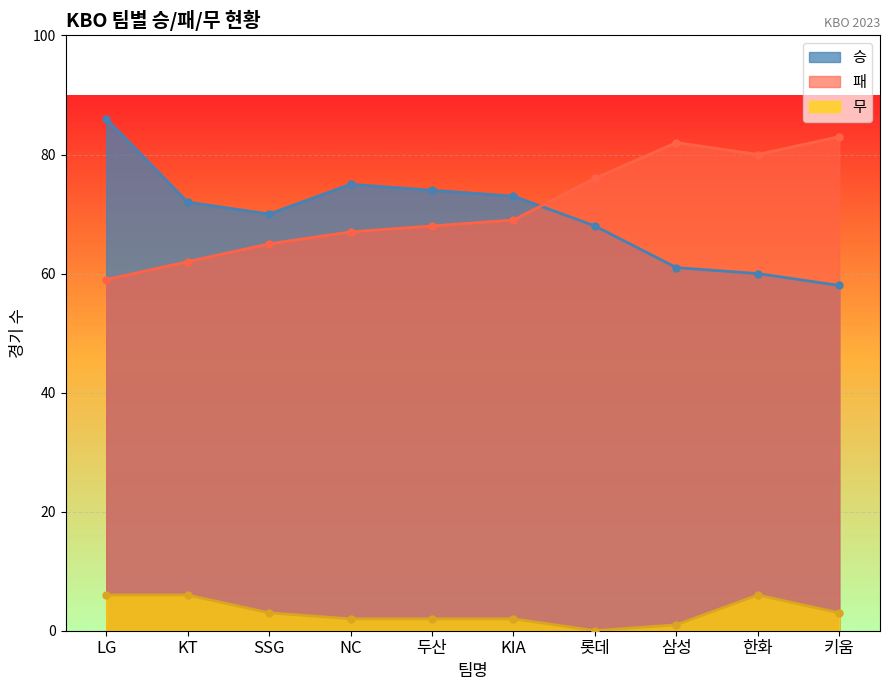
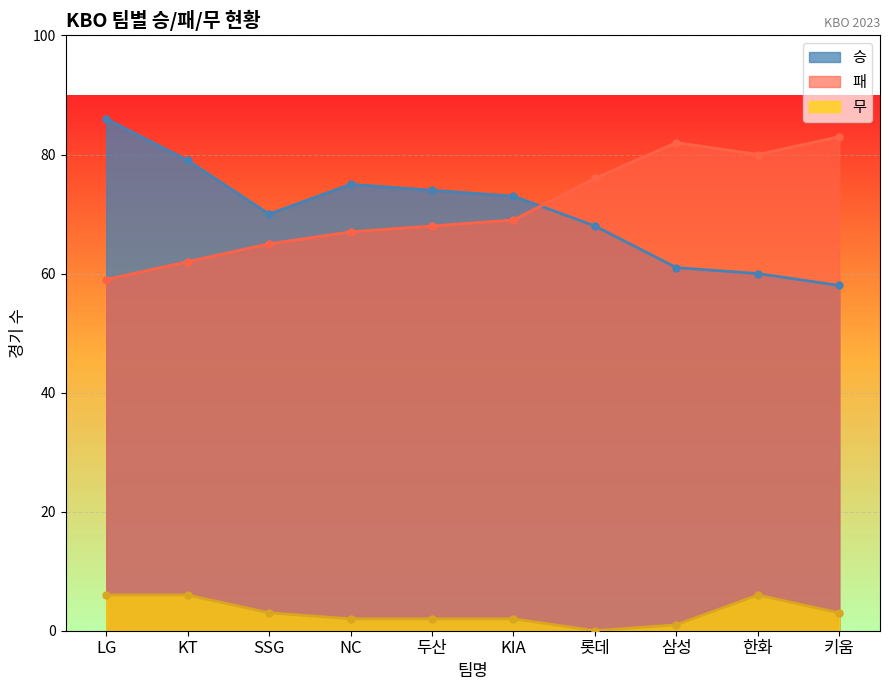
  {
    "승": {
      "LG": 86,
-     "KT": 72,
+     "KT": 79,
      "SSG": 70,
      "NC": 75,
      "두산": 74,
      "KIA": 73,
      "롯데": 68,
      "삼성": 61,
      "한화": 60,
      "키움": 58
    },
    "패": {
      "LG": 59,
      "KT": 62,
      "SSG": 65,
      "NC": 67,
      "두산": 68,
      "KIA": 69,
      "롯데": 76,
      "삼성": 82,
      "한화": 80,
      "키움": 83
    },
    "무": {
      "LG": 6,
      "KT": 6,
      "SSG": 3,
      "NC": 2,
      "두산": 2,
      "KIA": 2,
      "롯데": 0,
      "삼성": 1,
      "한화": 6,
      "키움": 3
    }
  }
